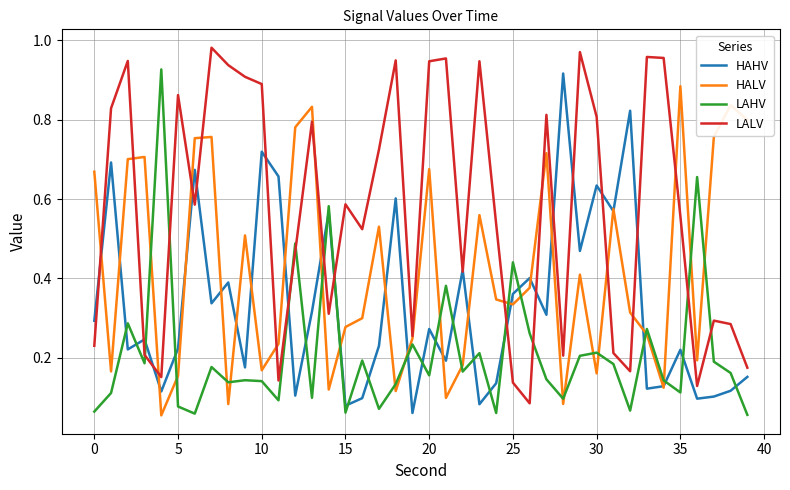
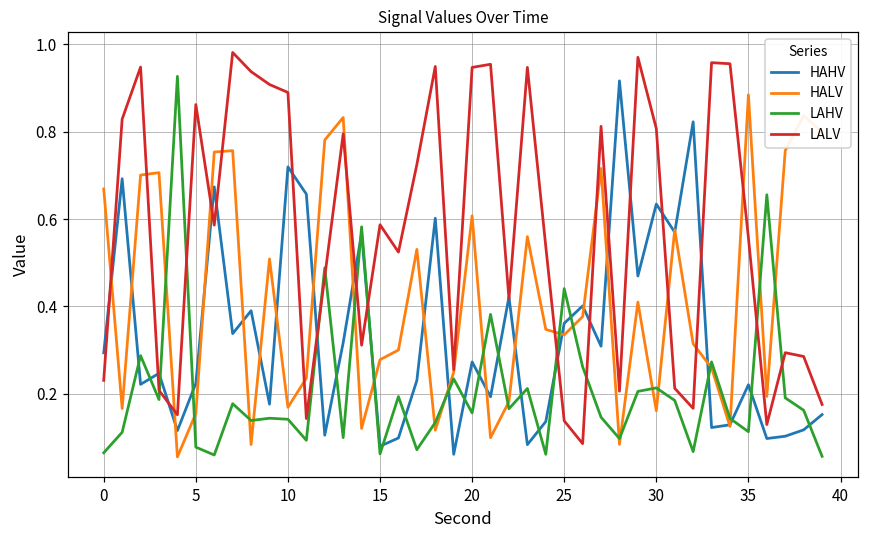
  {
    "HAHV": {
      "0": 0.29,
      "5": 0.22,
      "10": 0.72,
      "15": 0.08,
      "20": 0.27,
      "25": 0.36,
      "30": 0.63,
      "35": 0.22
    },
    "HALV": {
      "0": 0.67,
      "5": 0.15,
      "10": 0.17,
      "15": 0.28,
-     "20": 0.68,
+     "20": 0.61,
      "25": 0.33,
      "30": 0.16,
      "35": 0.88
    },
    "LAHV": {
      "0": 0.06,
      "5": 0.08,
      "10": 0.14,
      "15": 0.06,
      "20": 0.16,
      "25": 0.44,
      "30": 0.21,
      "35": 0.11
    },
    "LALV": {
      "0": 0.23,
      "5": 0.86,
      "10": 0.89,
      "15": 0.59,
      "20": 0.95,
      "25": 0.14,
      "30": 0.81,
      "35": 0.56
    }
  }
